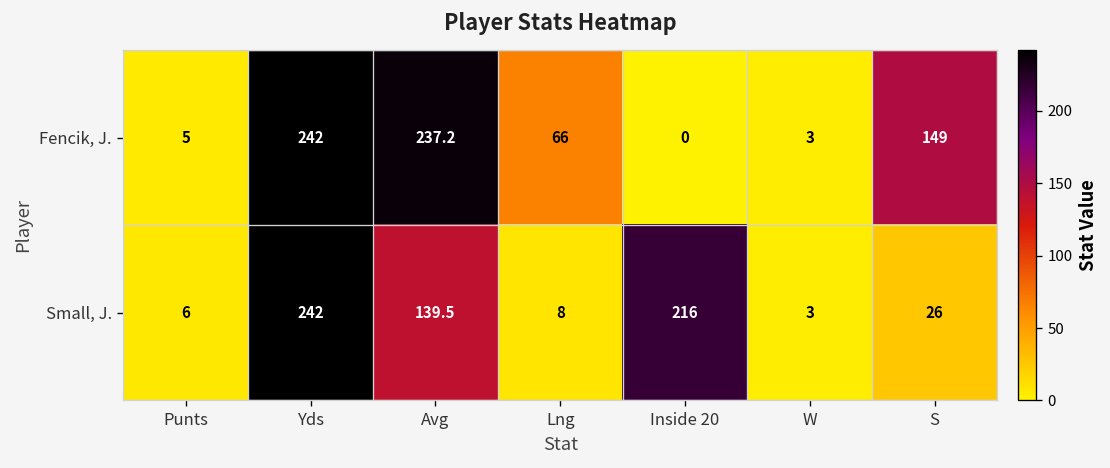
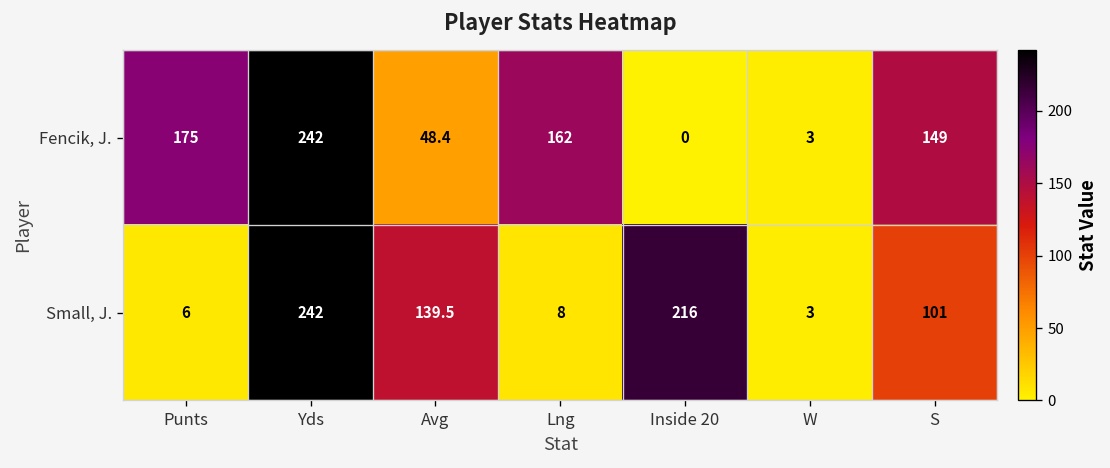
  {
    "Fencik, J.": {
-     "Punts": 5,
+     "Punts": 175,
      "Yds": 242,
-     "Avg": 237.2,
-     "Lng": 66,
+     "Avg": 48.4,
+     "Lng": 162,
      "Inside 20": 0,
      "W": 3,
      "S": 149
    },
    "Small, J.": {
      "Punts": 6,
      "Yds": 242,
      "Avg": 139.5,
      "Lng": 8,
      "Inside 20": 216,
      "W": 3,
-     "S": 26
+     "S": 101
    }
  }
